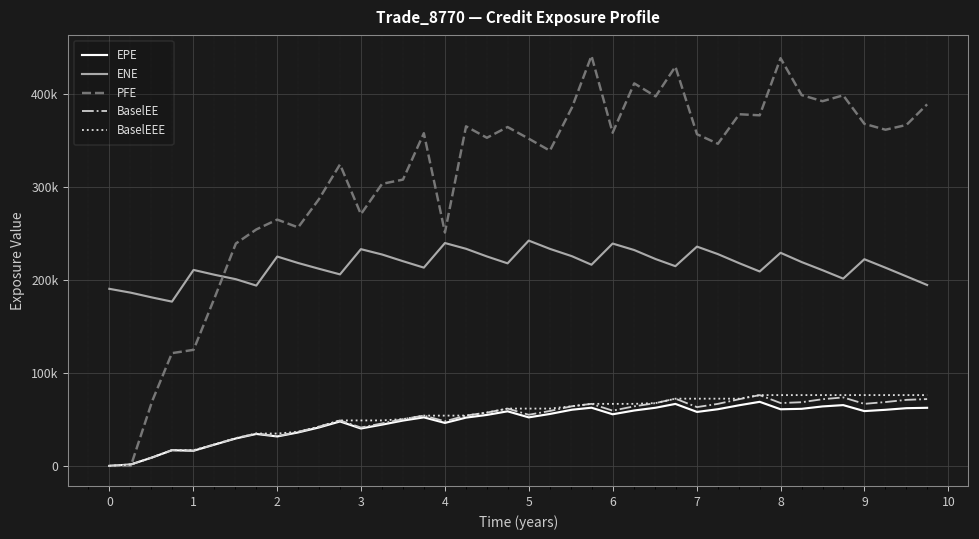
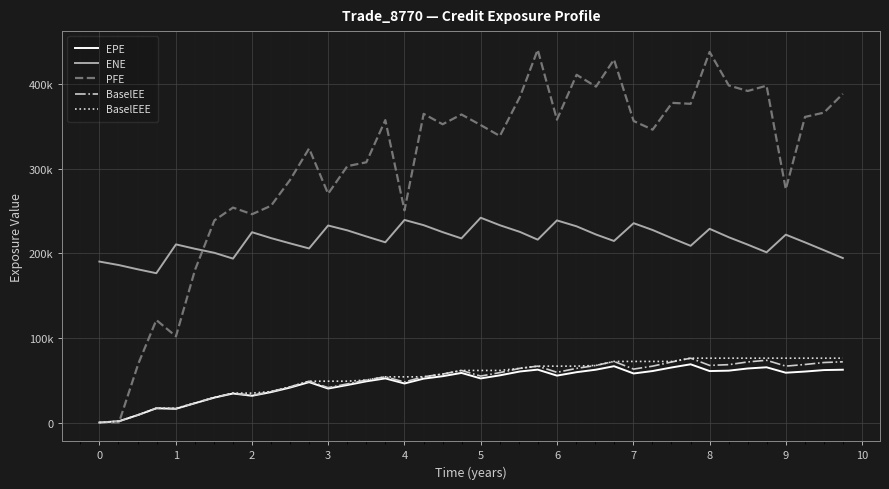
  {
    "PFE": {
-     "1": 120000,
-     "2": 260000,
+     "1": 100000,
+     "2": 250000,
      "3": 270000,
      "4": 250000,
      "5": 350000,
      "6": 360000,
      "7": 360000,
      "8": 440000,
-     "9": 370000
+     "9": 280000
    }
  }
